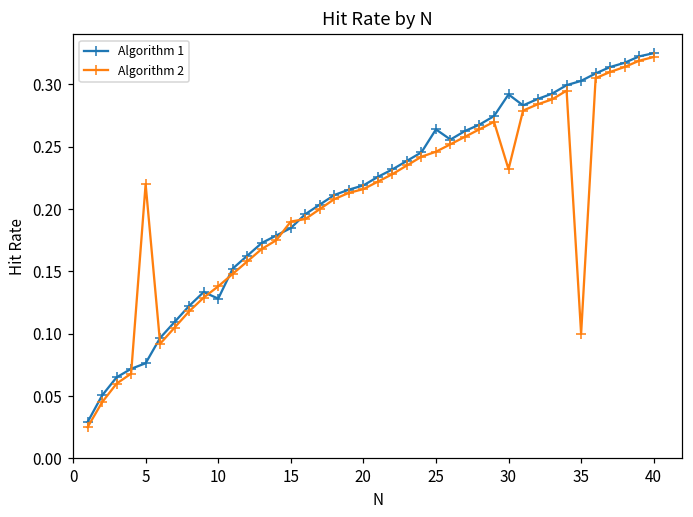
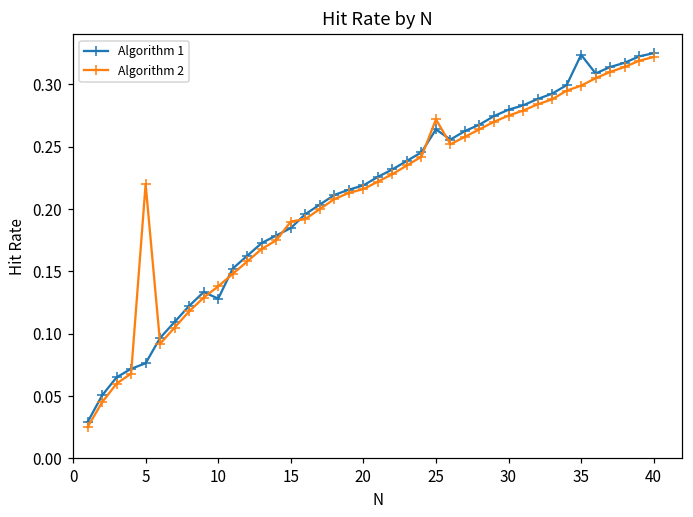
  {
    "Algorithm 1": {
      "5": 0.076,
      "10": 0.128,
      "15": 0.185,
      "20": 0.219,
      "25": 0.264,
-     "30": 0.292,
-     "35": 0.303,
+     "30": 0.280,
+     "35": 0.324,
      "40": 0.325
    },
    "Algorithm 2": {
      "5": 0.220,
      "10": 0.138,
      "15": 0.190,
      "20": 0.216,
-     "25": 0.246,
-     "30": 0.232,
-     "35": 0.100,
+     "25": 0.272,
+     "30": 0.275,
+     "35": 0.299,
      "40": 0.322
    }
  }
